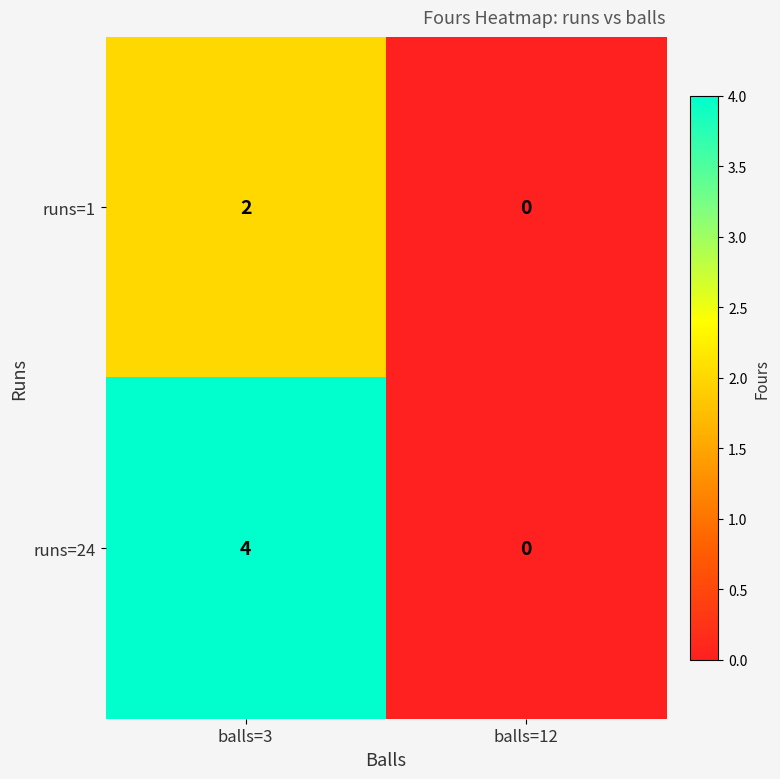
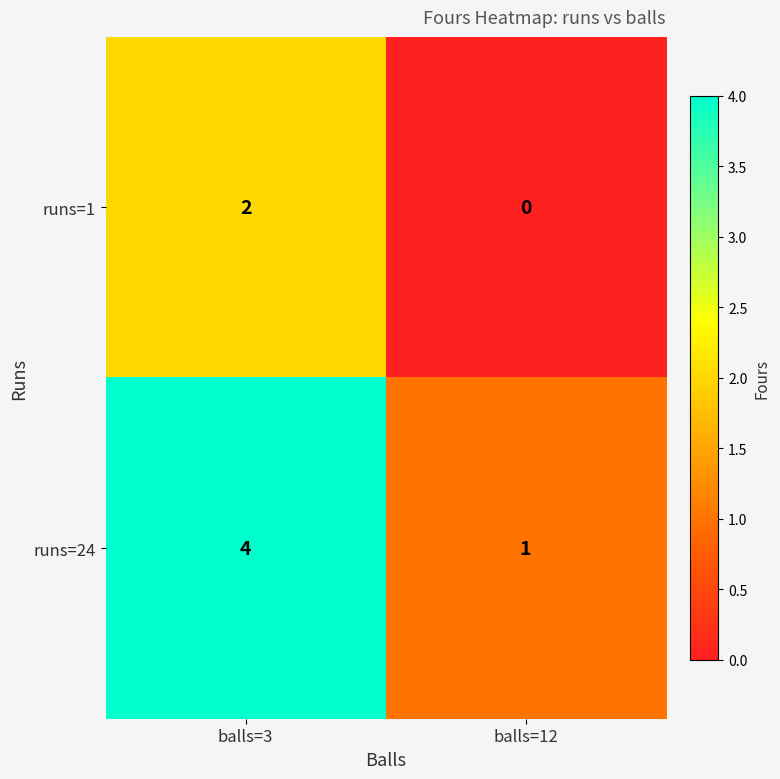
  {
    "runs=1": {
      "balls=3": 2,
      "balls=12": 0
    },
    "runs=24": {
      "balls=3": 4,
-     "balls=12": 0
+     "balls=12": 1
    }
  }
